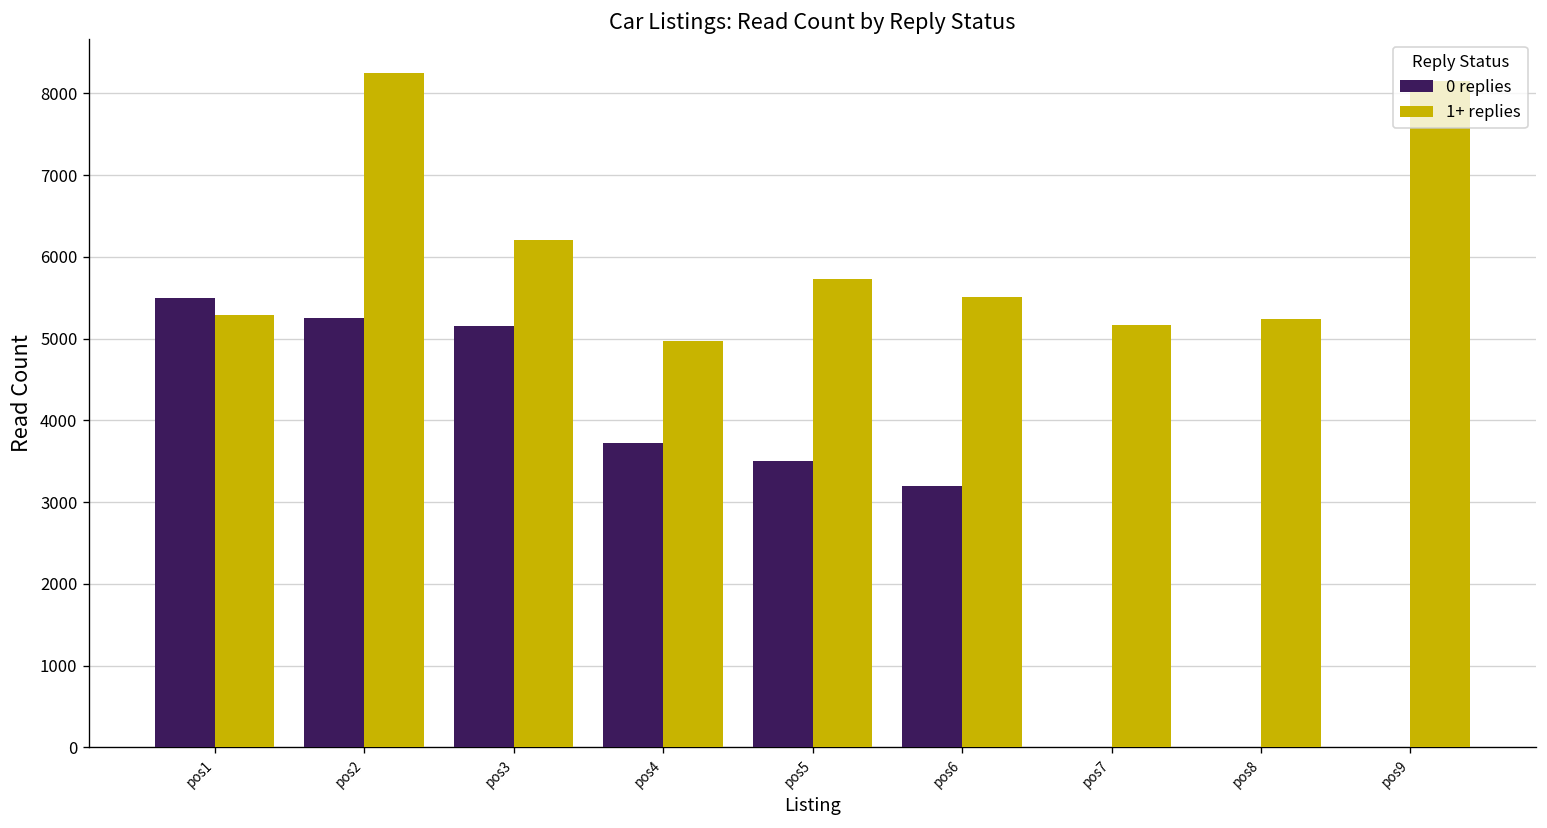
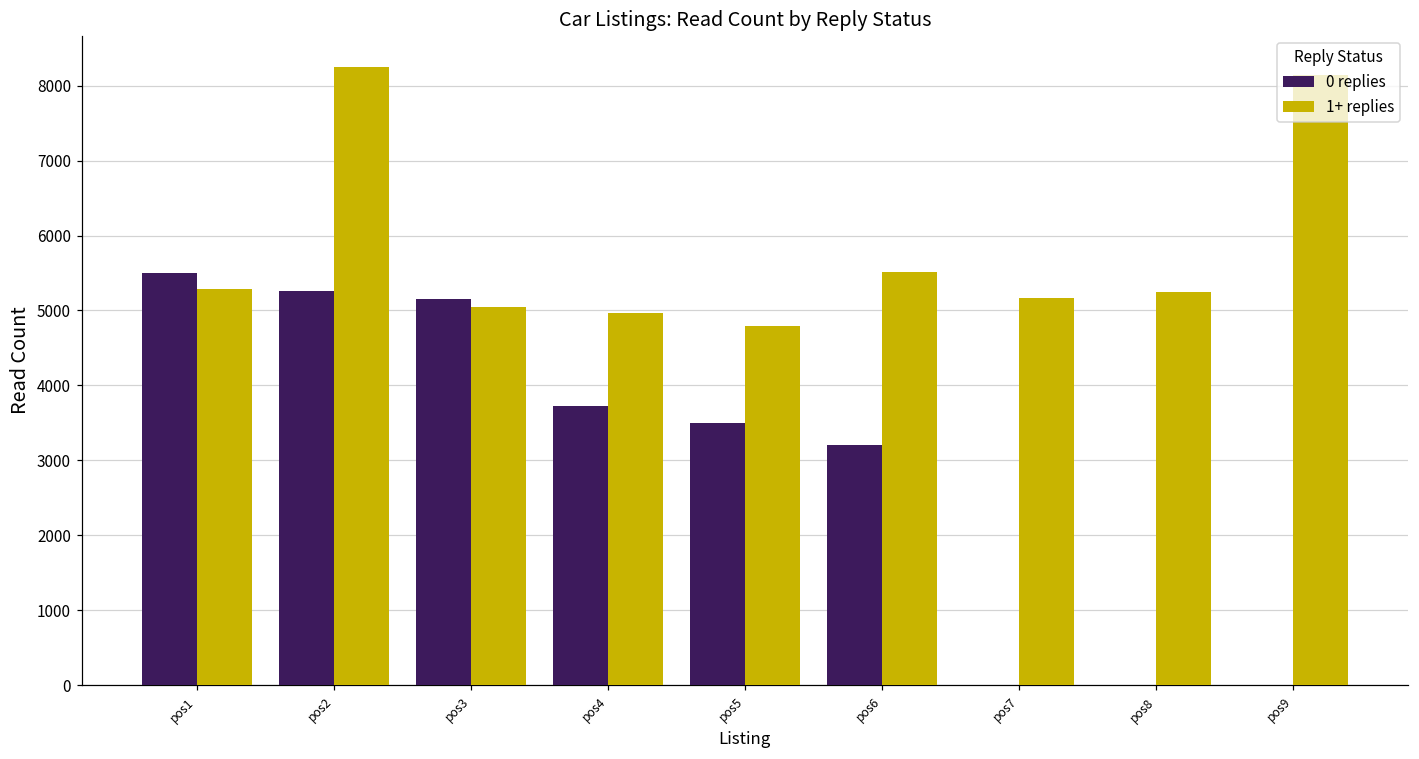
  {
    "0 replies": {
      "pos1": 5500,
      "pos2": 5300,
      "pos3": 5200,
      "pos4": 3700,
      "pos5": 3500,
      "pos6": 3200,
      "pos7": 0,
      "pos8": 0,
      "pos9": 0
    },
    "1+ replies": {
      "pos1": 5300,
      "pos2": 8300,
-     "pos3": 6200,
+     "pos3": 5100,
      "pos4": 5000,
-     "pos5": 5700,
+     "pos5": 4800,
      "pos6": 5500,
      "pos7": 5200,
      "pos8": 5200
    }
  }
